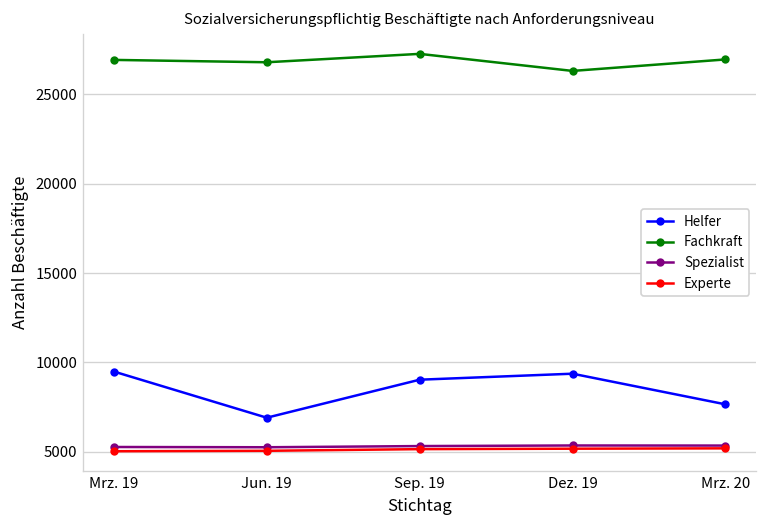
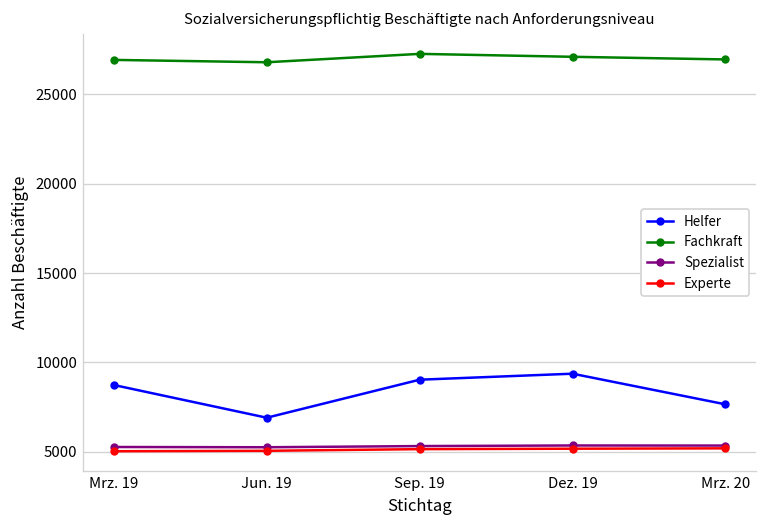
  {
    "Helfer": {
-     "Mrz. 19": 9500,
+     "Mrz. 19": 8700,
      "Jun. 19": 6900,
      "Sep. 19": 9000,
      "Dez. 19": 9400,
      "Mrz. 20": 7600
    },
    "Fachkraft": {
      "Mrz. 19": 26900,
      "Jun. 19": 26800,
      "Sep. 19": 27300,
-     "Dez. 19": 26300,
+     "Dez. 19": 27100,
      "Mrz. 20": 27000
    },
    "Spezialist": {
      "Mrz. 19": 5300,
      "Jun. 19": 5200,
      "Sep. 19": 5300,
      "Dez. 19": 5300
    },
    "Experte": {
      "Mrz. 19": 5000,
      "Jun. 19": 5000,
      "Sep. 19": 5100,
      "Dez. 19": 5200
    }
  }
